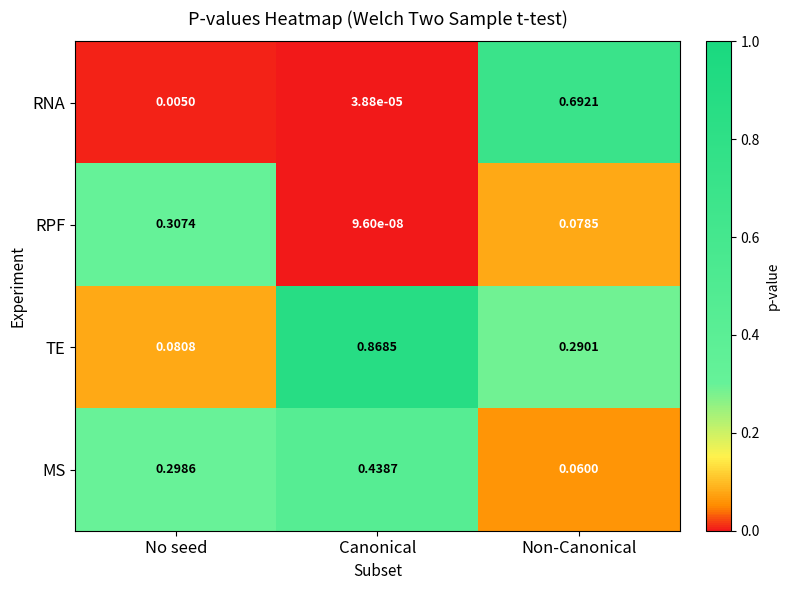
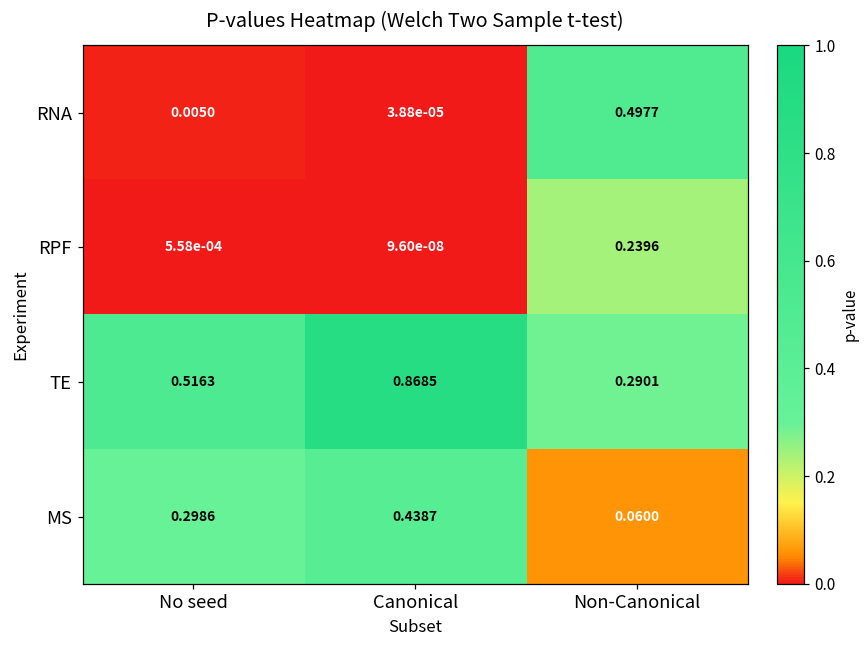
  {
    "RNA": {
      "No seed": "0.0050",
      "Canonical": "3.88e-05",
-     "Non-Canonical": "0.6921"
+     "Non-Canonical": "0.4977"
    },
    "RPF": {
-     "No seed": "0.3074",
+     "No seed": "5.58e-04",
      "Canonical": "9.60e-08",
-     "Non-Canonical": "0.0785"
+     "Non-Canonical": "0.2396"
    },
    "TE": {
-     "No seed": "0.0808",
+     "No seed": "0.5163",
      "Canonical": "0.8685",
      "Non-Canonical": "0.2901"
    },
    "MS": {
      "No seed": "0.2986",
      "Canonical": "0.4387",
      "Non-Canonical": "0.0600"
    }
  }
